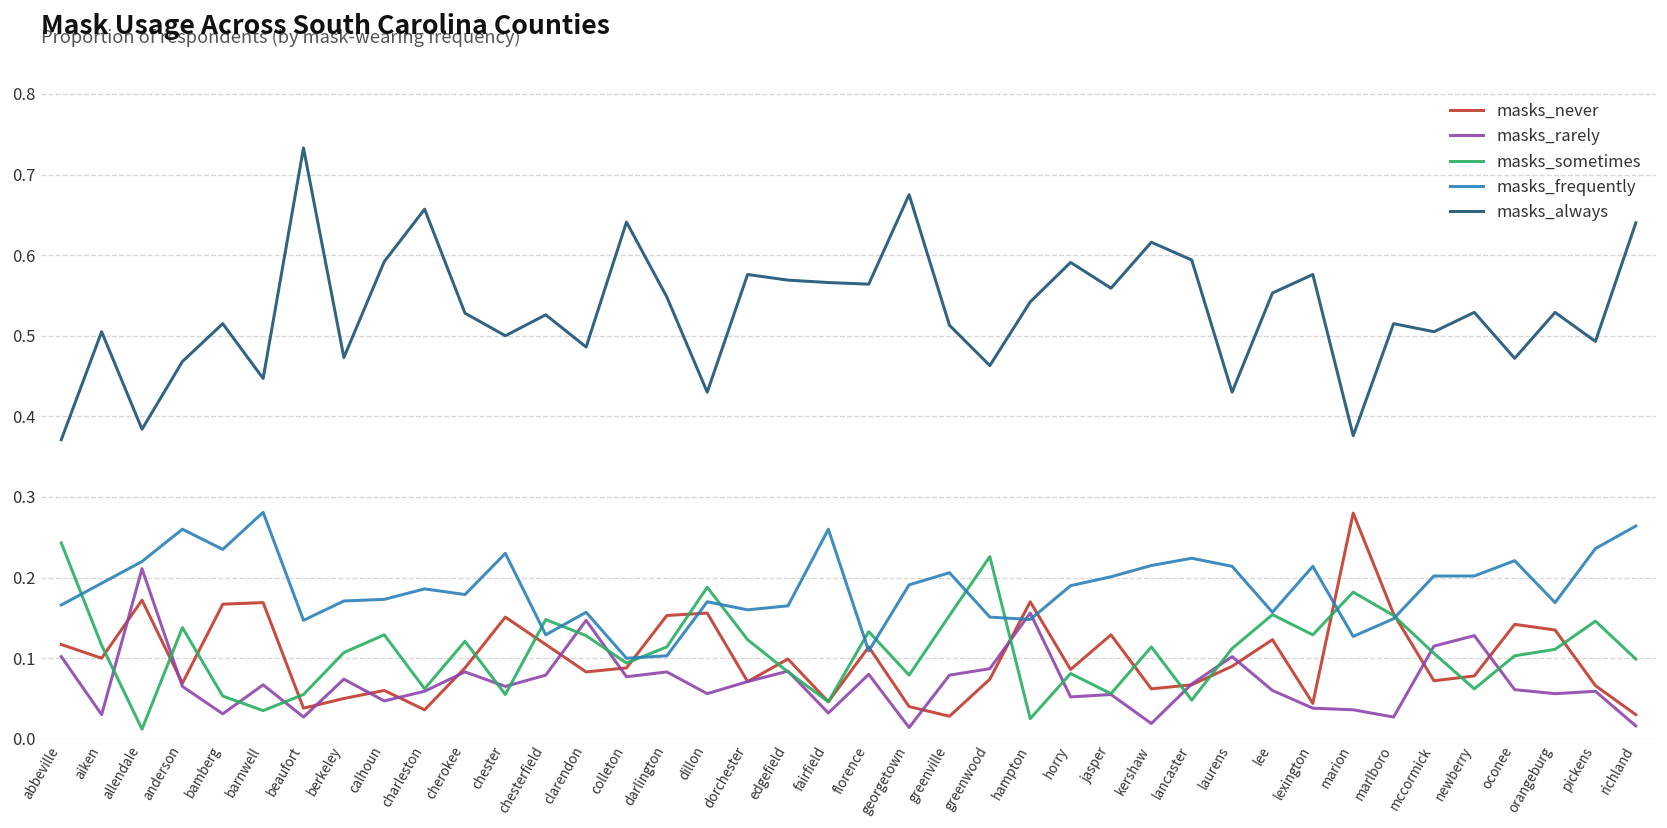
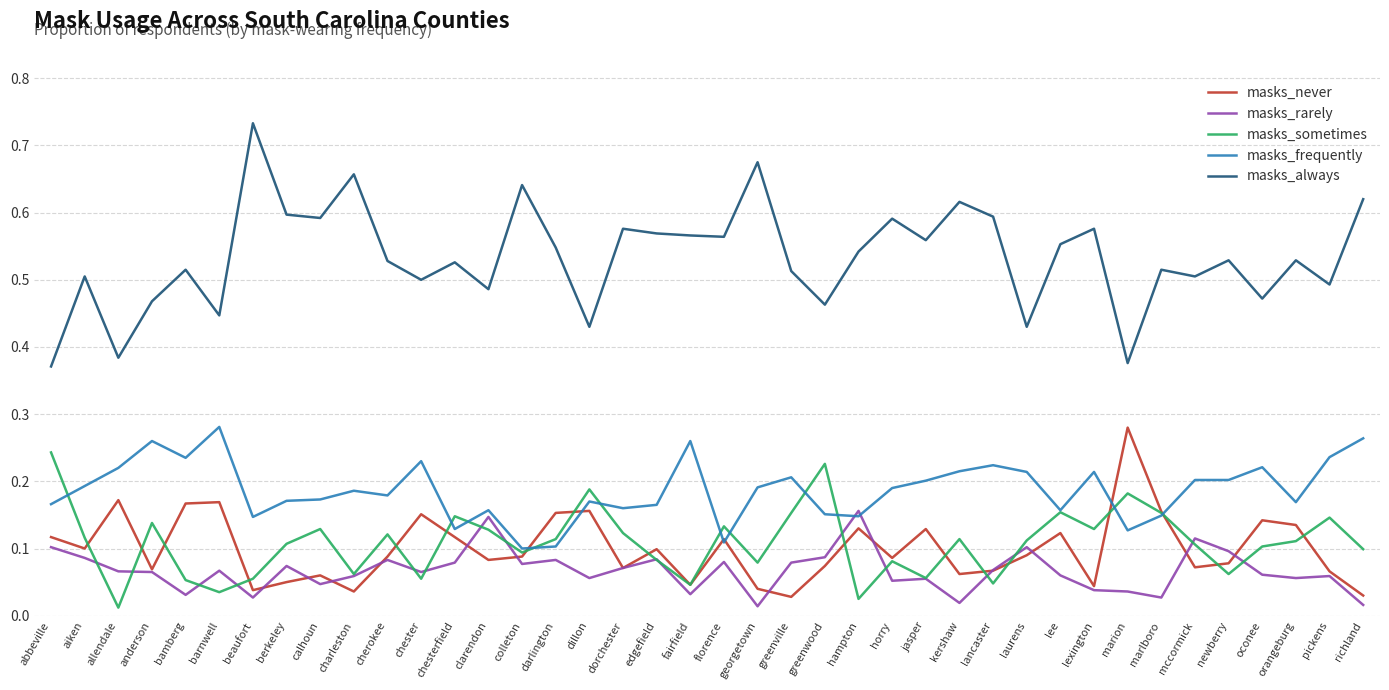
  {
    "masks_never": {
      "abbeville": 0.12,
      "aiken": 0.10,
      "allendale": 0.17,
      "anderson": 0.07,
      "bamberg": 0.17,
      "barnwell": 0.17,
      "beaufort": 0.04,
      "berkeley": 0.05,
      "calhoun": 0.06,
      "charleston": 0.04,
      "cherokee": 0.09,
      "chester": 0.15,
      "chesterfield": 0.12,
      "clarendon": 0.08,
      "colleton": 0.09,
      "darlington": 0.15,
      "dillon": 0.16,
      "edgefield": 0.10,
      "florence": 0.11,
      "georgetown": 0.04,
      "greenville": 0.03,
      "greenwood": 0.07,
-     "hampton": 0.17,
+     "hampton": 0.13,
      "horry": 0.09,
      "jasper": 0.13,
      "kershaw": 0.06,
      "laurens": 0.09,
      "lee": 0.12,
      "lexington": 0.04,
      "marion": 0.28,
      "mccormick": 0.07,
      "newberry": 0.08,
      "oconee": 0.14,
      "orangeburg": 0.14,
      "pickens": 0.07,
      "richland": 0.03
    },
    "masks_rarely": {
      "abbeville": 0.10,
-     "aiken": 0.03,
-     "allendale": 0.21,
+     "aiken": 0.09,
+     "allendale": 0.07,
      "anderson": 0.07,
      "bamberg": 0.03,
      "barnwell": 0.07,
      "beaufort": 0.03,
      "berkeley": 0.07,
      "calhoun": 0.05,
      "cherokee": 0.08,
      "chester": 0.07,
      "chesterfield": 0.08,
      "clarendon": 0.15,
      "colleton": 0.08,
      "darlington": 0.08,
      "dillon": 0.06,
      "fairfield": 0.03,
      "florence": 0.08,
      "georgetown": 0.01,
      "greenville": 0.08,
      "greenwood": 0.09,
      "hampton": 0.16,
      "horry": 0.05,
      "kershaw": 0.02,
      "laurens": 0.10,
      "lee": 0.06,
      "lexington": 0.04,
      "marion": 0.04,
      "marlboro": 0.03,
      "mccormick": 0.12,
-     "newberry": 0.13,
+     "newberry": 0.10,
      "oconee": 0.06,
      "orangeburg": 0.06,
      "pickens": 0.06,
      "richland": 0.02
    },
    "masks_sometimes": {
      "abbeville": 0.24,
      "aiken": 0.12,
      "allendale": 0.01,
      "anderson": 0.14,
      "bamberg": 0.05,
      "barnwell": 0.04,
      "beaufort": 0.06,
      "berkeley": 0.11,
      "calhoun": 0.13,
      "cherokee": 0.12,
      "chester": 0.06,
      "chesterfield": 0.15,
      "clarendon": 0.13,
      "colleton": 0.09,
      "darlington": 0.11,
      "dillon": 0.19,
      "dorchester": 0.12,
      "florence": 0.13,
      "georgetown": 0.08,
      "greenville": 0.15,
      "greenwood": 0.23,
      "hampton": 0.03,
      "horry": 0.08,
      "kershaw": 0.11,
      "lancaster": 0.05,
      "laurens": 0.11,
      "lexington": 0.13,
      "marion": 0.18,
      "mccormick": 0.11,
      "newberry": 0.06,
      "oconee": 0.10,
      "orangeburg": 0.11,
      "pickens": 0.15,
      "richland": 0.10
    },
    "masks_frequently": {
      "abbeville": 0.17,
      "aiken": 0.19,
      "allendale": 0.22,
      "anderson": 0.26,
      "bamberg": 0.24,
      "barnwell": 0.28,
      "beaufort": 0.15,
      "berkeley": 0.17,
      "calhoun": 0.17,
      "charleston": 0.19,
      "cherokee": 0.18,
      "chester": 0.23,
      "chesterfield": 0.13,
      "clarendon": 0.16,
      "colleton": 0.10,
      "darlington": 0.10,
      "dillon": 0.17,
      "dorchester": 0.16,
      "edgefield": 0.17,
      "fairfield": 0.26,
      "florence": 0.11,
      "georgetown": 0.19,
      "greenville": 0.21,
      "greenwood": 0.15,
      "hampton": 0.15,
      "horry": 0.19,
      "jasper": 0.20,
      "kershaw": 0.22,
      "lancaster": 0.22,
      "laurens": 0.21,
      "lexington": 0.21,
      "marion": 0.13,
      "marlboro": 0.15,
      "mccormick": 0.20,
      "newberry": 0.20,
      "oconee": 0.22,
      "orangeburg": 0.17,
      "pickens": 0.24,
      "richland": 0.26
    },
    "masks_always": {
      "abbeville": 0.37,
      "aiken": 0.51,
      "allendale": 0.38,
      "anderson": 0.47,
      "bamberg": 0.52,
      "barnwell": 0.45,
      "beaufort": 0.73,
-     "berkeley": 0.47,
+     "berkeley": 0.60,
      "calhoun": 0.59,
      "charleston": 0.66,
      "cherokee": 0.53,
      "chester": 0.50,
      "chesterfield": 0.53,
      "clarendon": 0.49,
      "colleton": 0.64,
      "darlington": 0.55,
      "dillon": 0.43,
      "dorchester": 0.58,
      "edgefield": 0.57,
      "fairfield": 0.57,
      "florence": 0.56,
      "georgetown": 0.68,
      "greenville": 0.51,
      "greenwood": 0.46,
      "hampton": 0.54,
      "horry": 0.59,
      "jasper": 0.56,
      "kershaw": 0.62,
      "lancaster": 0.59,
      "laurens": 0.43,
      "lee": 0.55,
      "lexington": 0.58,
      "marion": 0.38,
      "marlboro": 0.52,
      "mccormick": 0.51,
      "newberry": 0.53,
      "oconee": 0.47,
      "orangeburg": 0.53,
      "pickens": 0.49,
-     "richland": 0.64
+     "richland": 0.62
    }
  }
